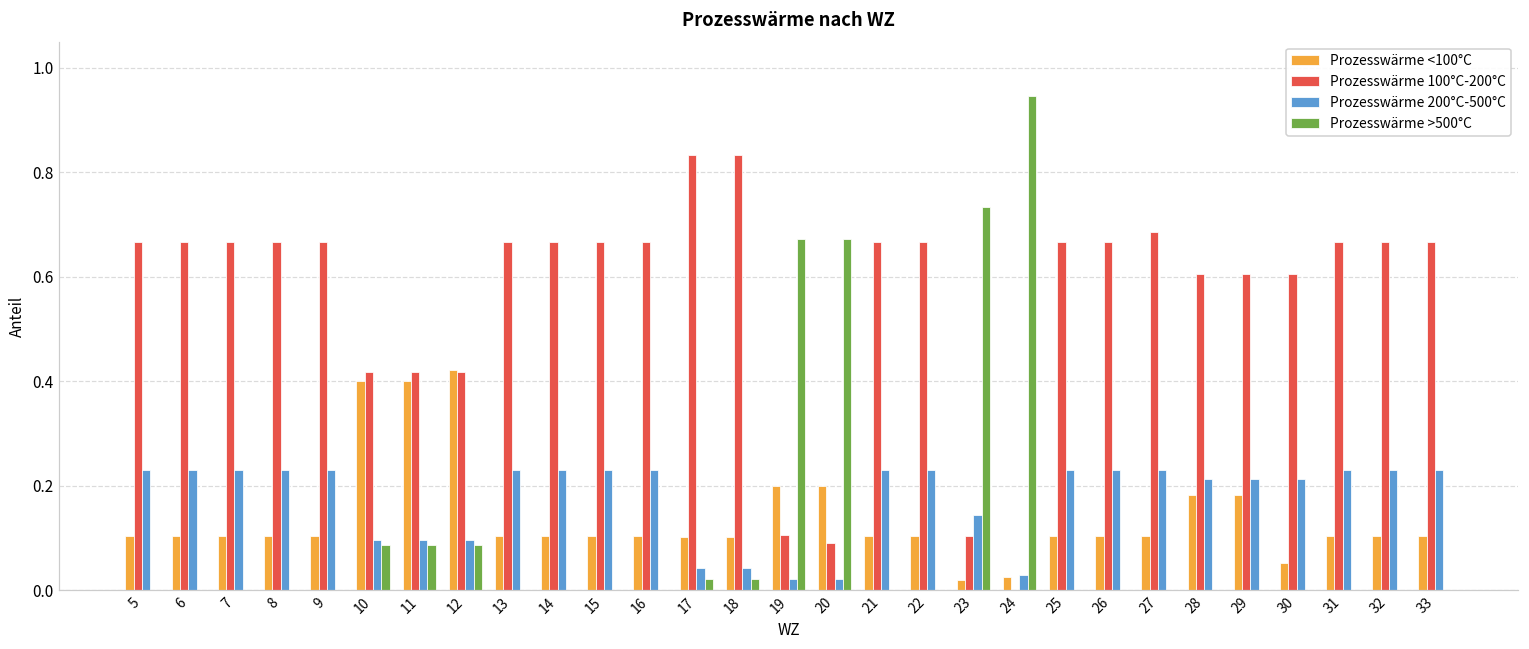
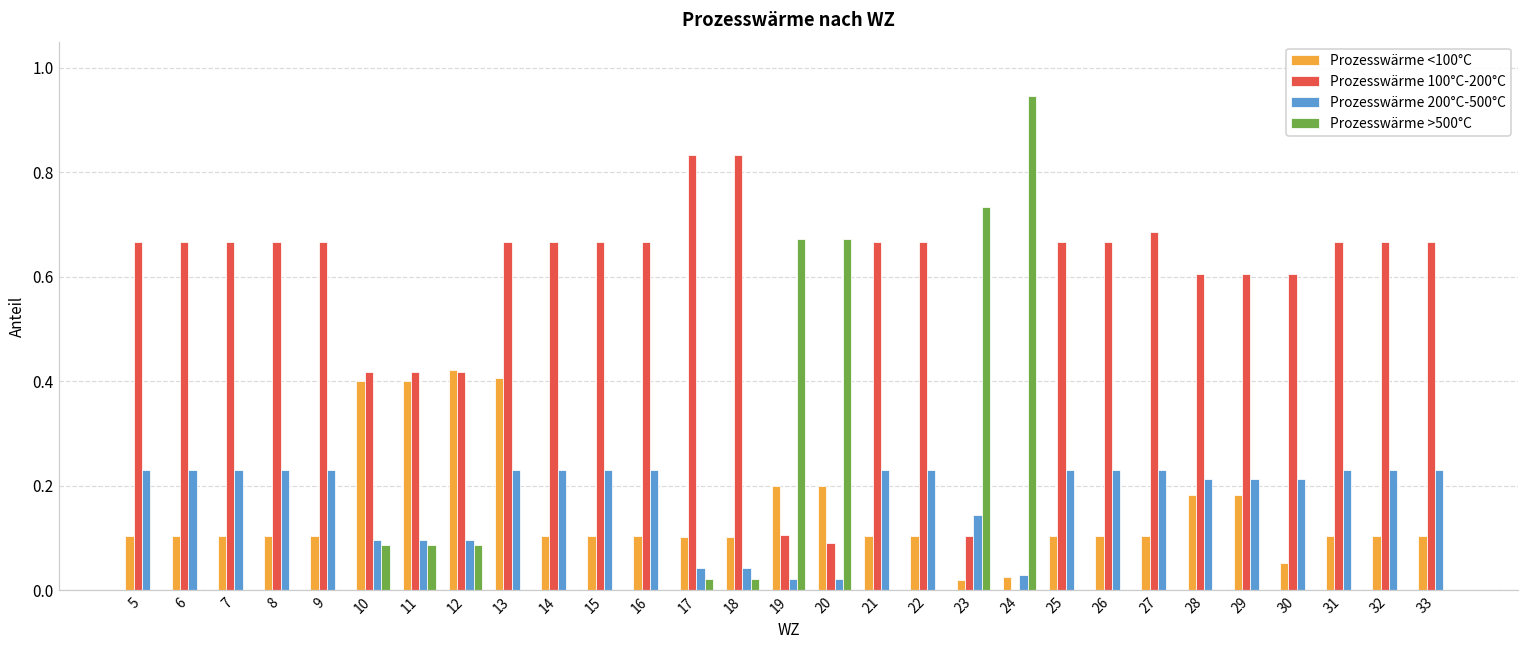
  {
    "Prozesswärme <100°C": {
      "5": 0.10,
      "6": 0.10,
      "7": 0.10,
      "8": 0.10,
      "9": 0.10,
      "10": 0.40,
      "11": 0.40,
      "12": 0.42,
-     "13": 0.10,
+     "13": 0.41,
      "14": 0.10,
      "15": 0.10,
      "16": 0.10,
      "17": 0.10,
      "18": 0.10,
      "19": 0.20,
      "20": 0.20,
      "21": 0.10,
      "22": 0.10,
      "23": 0.02,
      "24": 0.02,
      "25": 0.10,
      "26": 0.10,
      "27": 0.10,
      "28": 0.18,
      "29": 0.18,
      "30": 0.05,
      "31": 0.10,
      "32": 0.10,
      "33": 0.10
    },
    "Prozesswärme 100°C-200°C": {
      "5": 0.67,
      "6": 0.67,
      "7": 0.67,
      "8": 0.67,
      "9": 0.67,
      "10": 0.42,
      "11": 0.42,
      "12": 0.42,
      "13": 0.67,
      "14": 0.67,
      "15": 0.67,
      "16": 0.67,
      "17": 0.83,
      "18": 0.83,
      "19": 0.11,
      "20": 0.09,
      "21": 0.67,
      "22": 0.67,
      "23": 0.10,
      "24": 0.00,
      "25": 0.67,
      "26": 0.67,
      "27": 0.69,
      "28": 0.61,
      "29": 0.61,
      "30": 0.61,
      "31": 0.67,
      "32": 0.67,
      "33": 0.67
    },
    "Prozesswärme 200°C-500°C": {
      "5": 0.23,
      "6": 0.23,
      "7": 0.23,
      "8": 0.23,
      "9": 0.23,
      "10": 0.10,
      "11": 0.10,
      "12": 0.10,
      "13": 0.23,
      "14": 0.23,
      "15": 0.23,
      "16": 0.23,
      "17": 0.04,
      "18": 0.04,
      "19": 0.02,
      "20": 0.02,
      "21": 0.23,
      "22": 0.23,
      "23": 0.14,
      "24": 0.03,
      "25": 0.23,
      "26": 0.23,
      "27": 0.23,
      "28": 0.21,
      "29": 0.21,
      "30": 0.21,
      "31": 0.23,
      "32": 0.23,
      "33": 0.23
    },
    "Prozesswärme >500°C": {
      "5": 0.00,
      "6": 0.00,
      "7": 0.00,
      "8": 0.00,
      "9": 0.00,
      "10": 0.09,
      "11": 0.09,
      "12": 0.09,
      "13": 0.00,
      "14": 0.00,
      "15": 0.00,
      "16": 0.00,
      "17": 0.02,
      "18": 0.02,
      "19": 0.67,
      "20": 0.67,
      "21": 0.00,
      "22": 0.00,
      "23": 0.73,
      "24": 0.95,
      "25": 0.00,
      "26": 0.00,
      "27": 0.00,
      "28": 0.00,
      "29": 0.00,
      "30": 0.00,
      "31": 0.00,
      "32": 0.00,
      "33": 0.00
    }
  }
